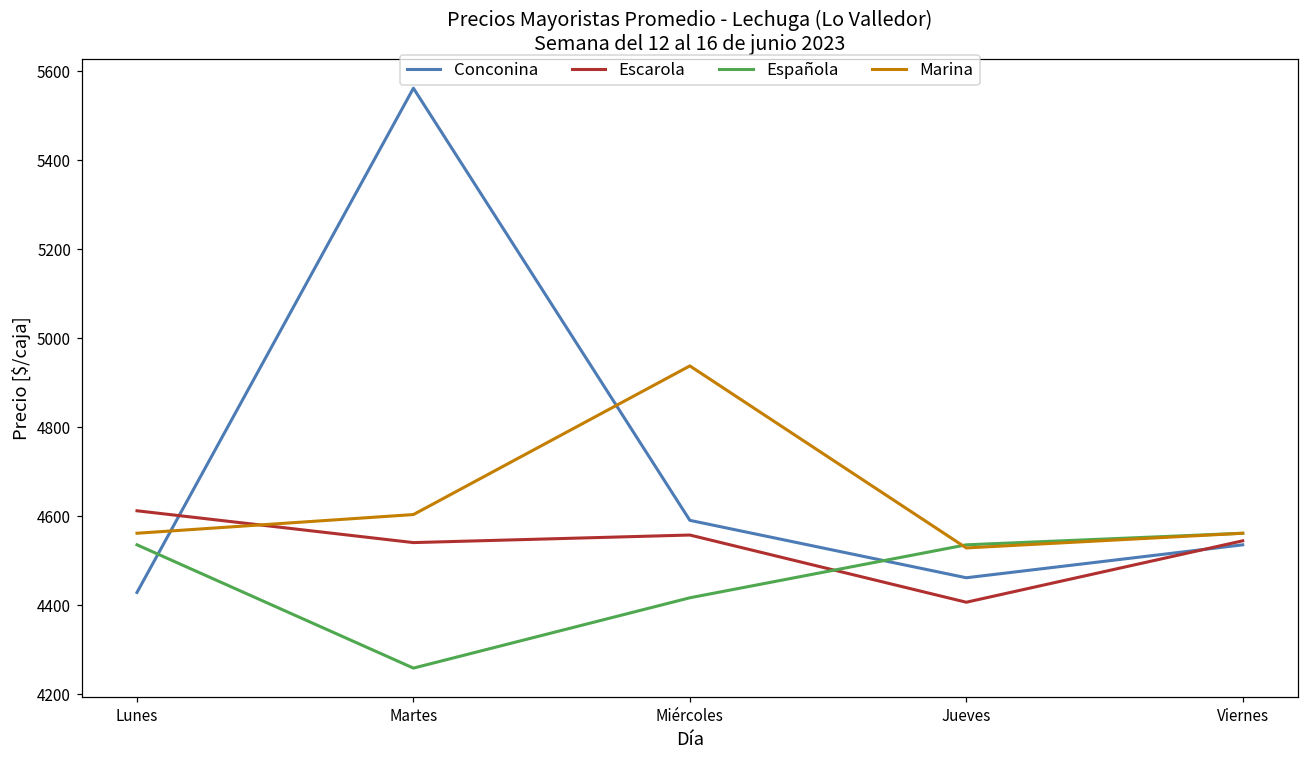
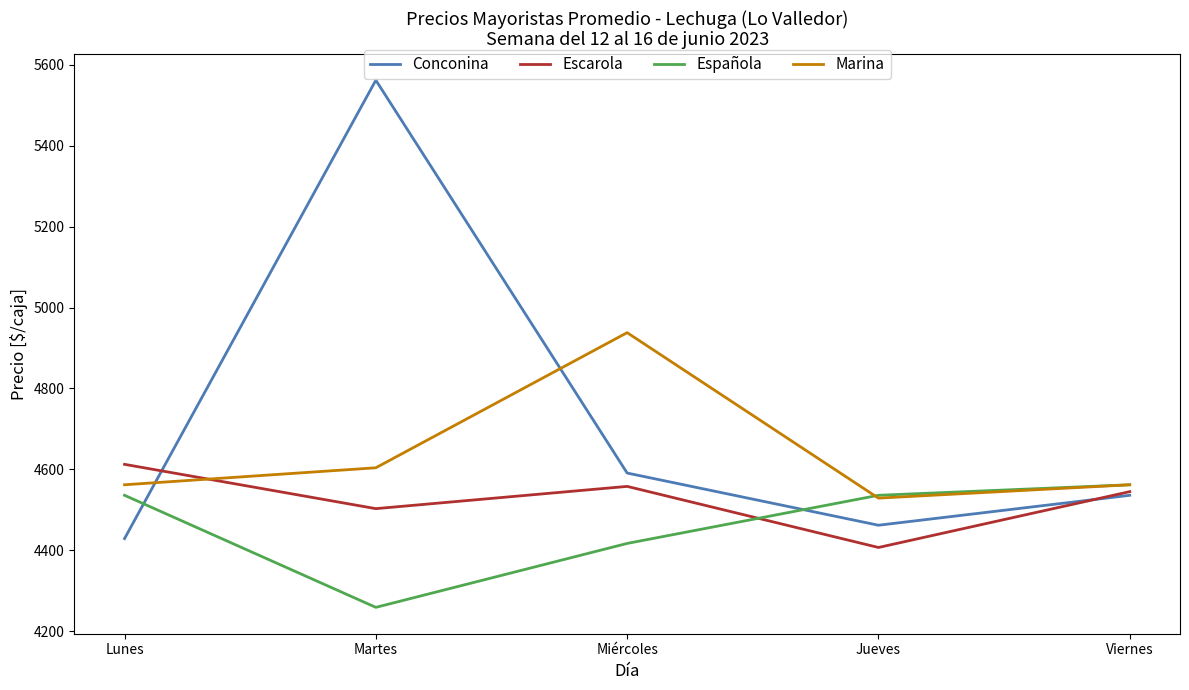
  {
    "Conconina": {
      "Lunes": 4430,
      "Martes": 5560,
      "Miércoles": 4590,
      "Jueves": 4460,
      "Viernes": 4540
    },
    "Escarola": {
      "Lunes": 4610,
-     "Martes": 4540,
+     "Martes": 4500,
      "Miércoles": 4560,
      "Jueves": 4410,
      "Viernes": 4550
    },
    "Española": {
      "Lunes": 4540,
      "Martes": 4260,
      "Miércoles": 4420,
      "Jueves": 4540
    },
    "Marina": {
      "Lunes": 4560,
      "Martes": 4600,
      "Miércoles": 4940,
      "Jueves": 4530
    }
  }
